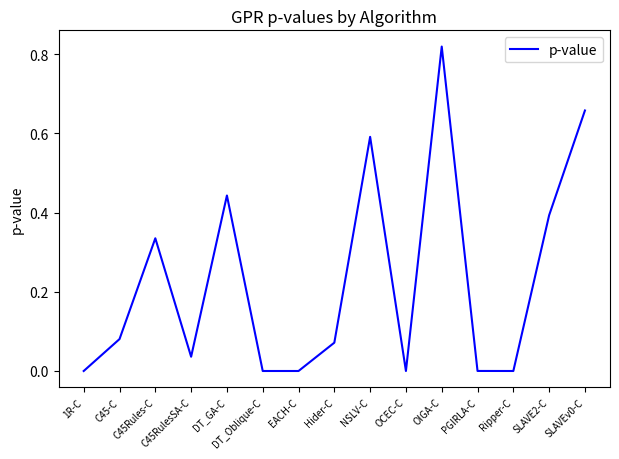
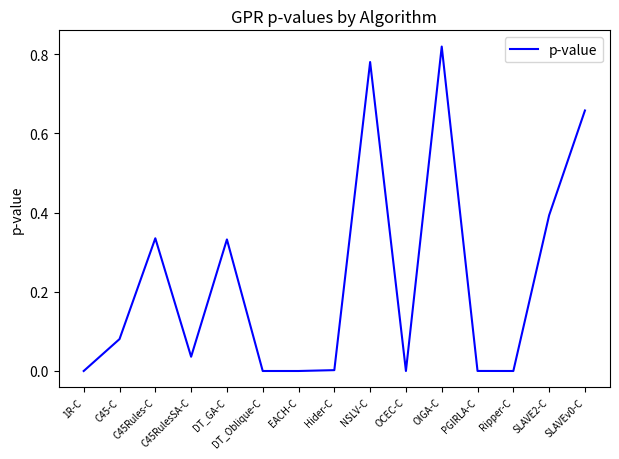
  {
    "1R-C": 0.00,
    "C45-C": 0.08,
    "C45Rules-C": 0.34,
    "C45RulesSA-C": 0.04,
-   "DT_GA-C": 0.44,
+   "DT_GA-C": 0.33,
    "DT_Oblique-C": 0.00,
    "EACH-C": 0.00,
-   "Hider-C": 0.07,
-   "NSLV-C": 0.59,
+   "Hider-C": 0.00,
+   "NSLV-C": 0.78,
    "OCEC-C": 0.00,
    "OIGA-C": 0.82,
    "PGIRLA-C": 0.00,
    "Ripper-C": 0.00,
    "SLAVE2-C": 0.39,
    "SLAVEv0-C": 0.66
  }
